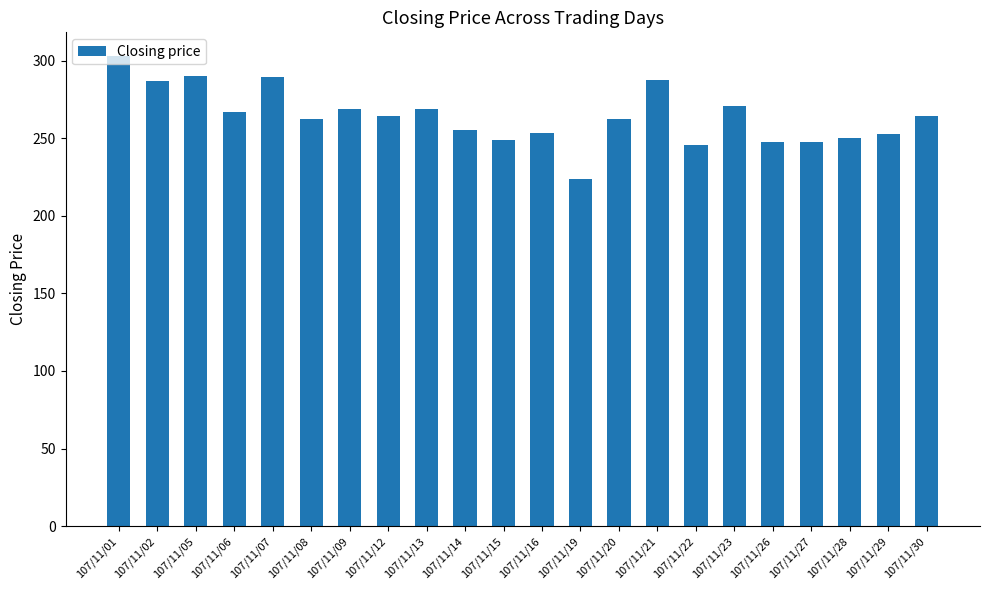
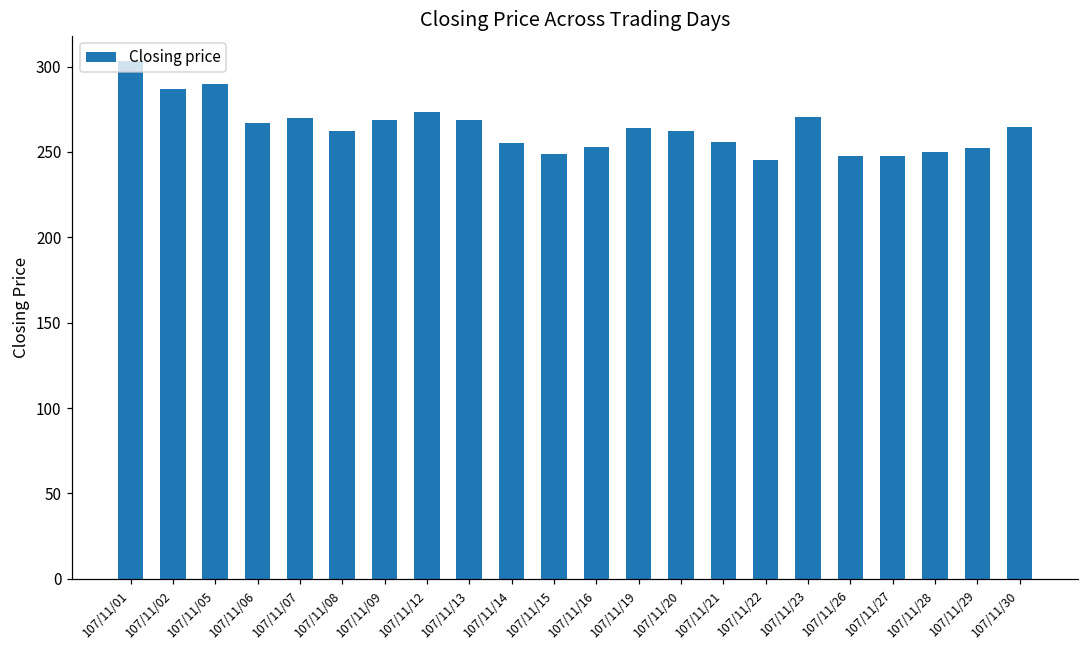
  {
    "107/11/02": 287,
    "107/11/05": 290,
    "107/11/06": 267,
-   "107/11/07": 290,
+   "107/11/07": 270,
    "107/11/08": 263,
    "107/11/09": 269,
-   "107/11/12": 265,
+   "107/11/12": 274,
    "107/11/13": 269,
    "107/11/14": 256,
    "107/11/15": 249,
    "107/11/16": 253,
-   "107/11/19": 224,
+   "107/11/19": 264,
    "107/11/20": 263,
-   "107/11/21": 288,
+   "107/11/21": 256,
    "107/11/22": 246,
    "107/11/23": 271,
    "107/11/26": 248,
    "107/11/27": 248,
    "107/11/28": 250,
    "107/11/29": 253,
    "107/11/30": 265
  }
